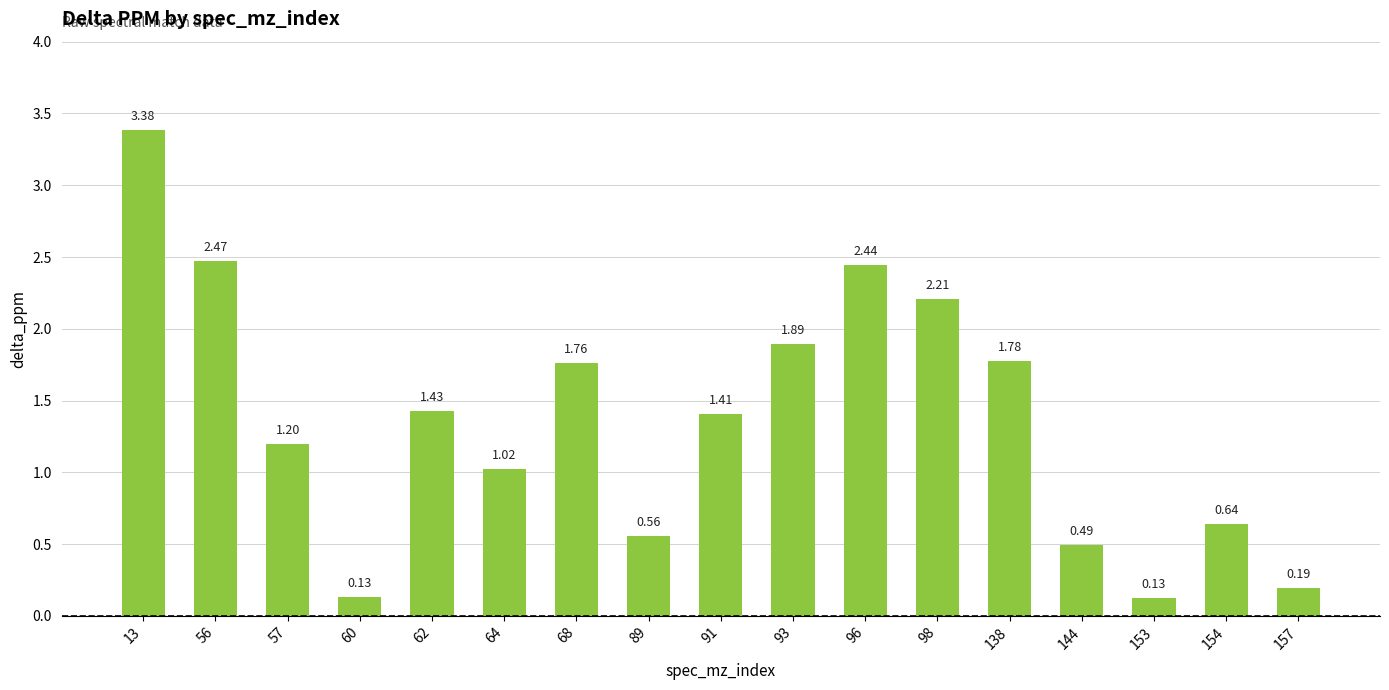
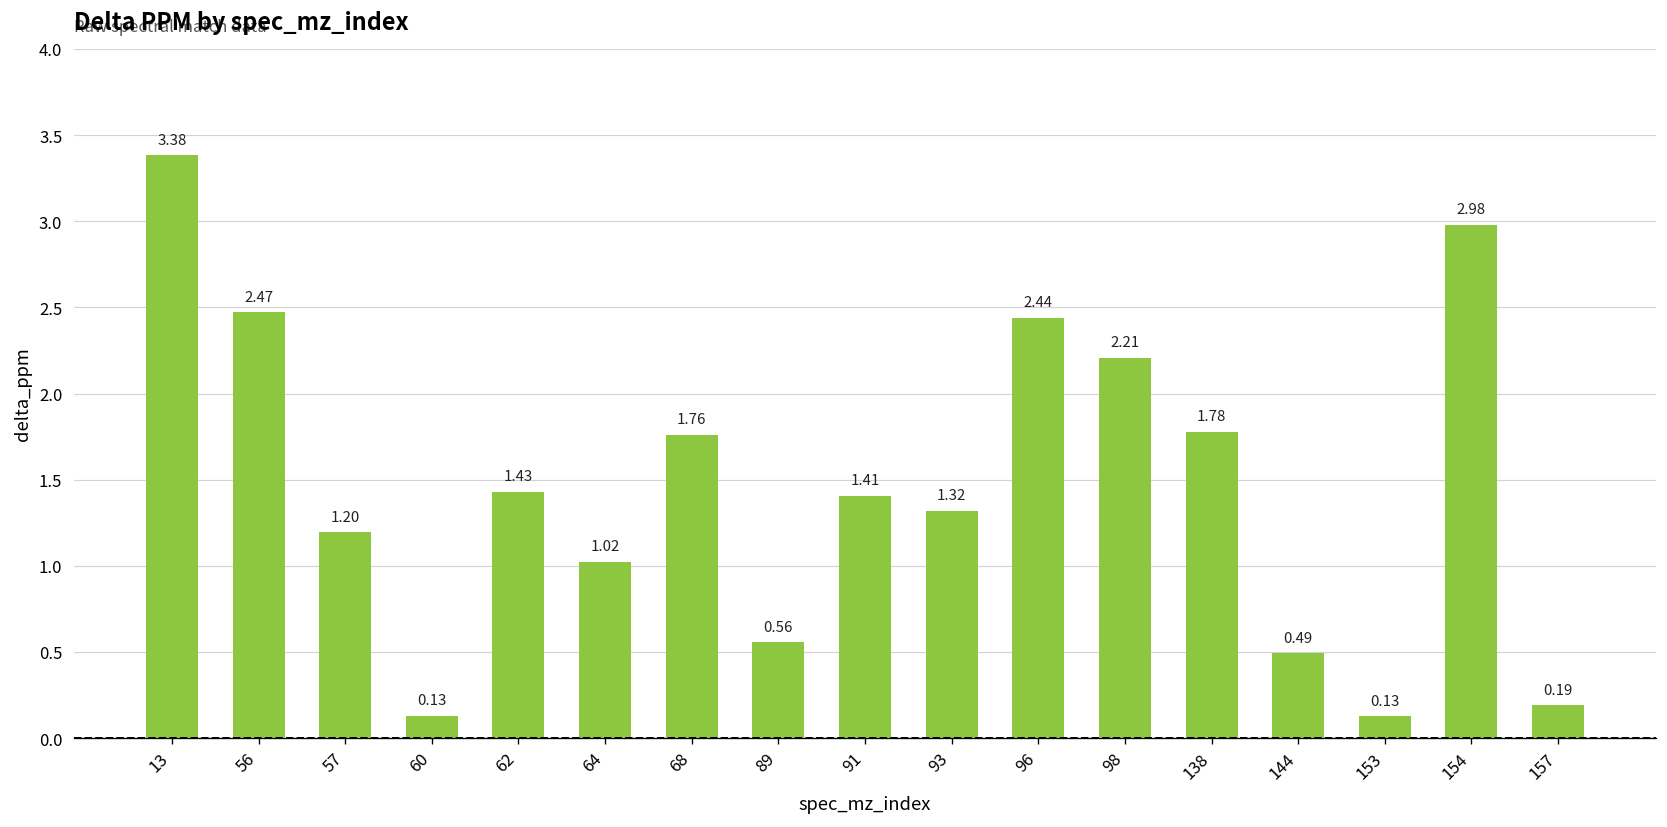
  {
    "13": 3.38,
    "56": 2.47,
    "57": 1.20,
    "60": 0.13,
    "62": 1.43,
    "64": 1.02,
    "68": 1.76,
    "89": 0.56,
    "91": 1.41,
-   "93": 1.89,
+   "93": 1.32,
    "96": 2.44,
    "98": 2.21,
    "138": 1.78,
    "144": 0.49,
    "153": 0.13,
-   "154": 0.64,
+   "154": 2.98,
    "157": 0.19
  }
